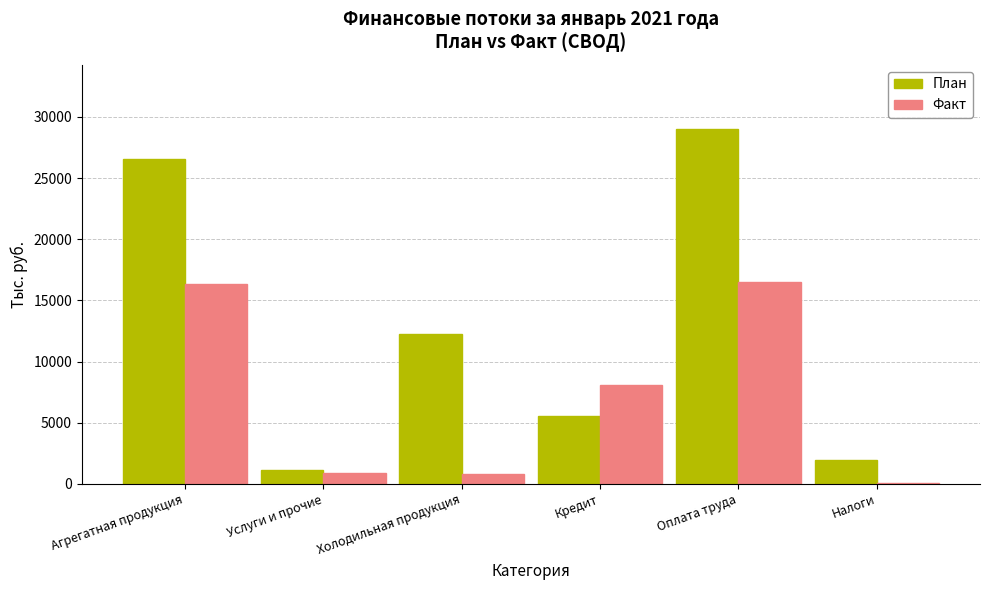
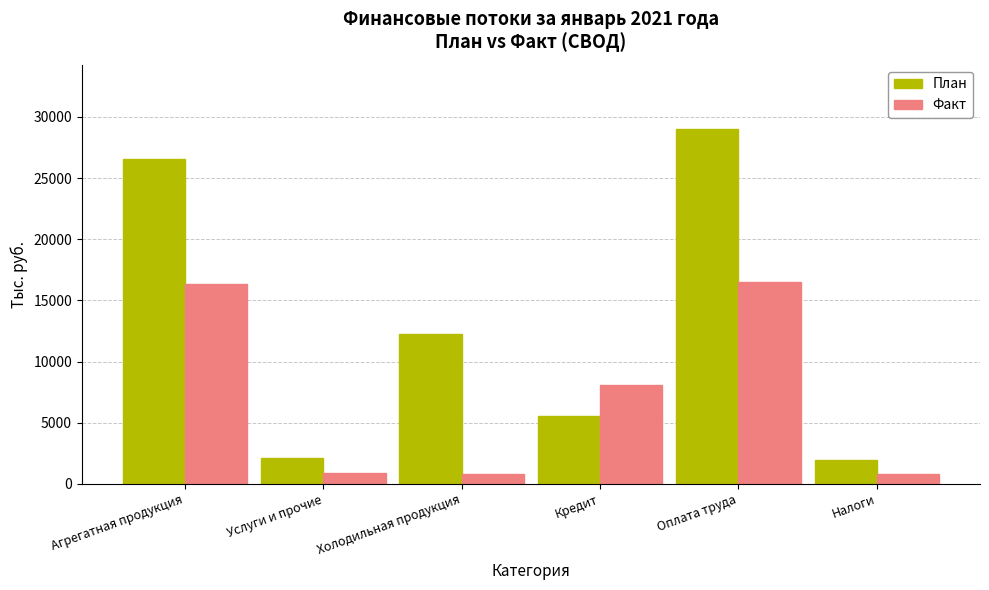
  {
    "План": {
      "Агрегатная продукция": 26600,
-     "Услуги и прочие": 1100,
+     "Услуги и прочие": 2100,
      "Холодильная продукция": 12300,
      "Кредит": 5600,
      "Оплата труда": 29000,
      "Налоги": 2000
    },
    "Факт": {
      "Агрегатная продукция": 16300,
      "Услуги и прочие": 900,
      "Холодильная продукция": 800,
      "Кредит": 8100,
      "Оплата труда": 16500,
-     "Налоги": 100
+     "Налоги": 800
    }
  }
